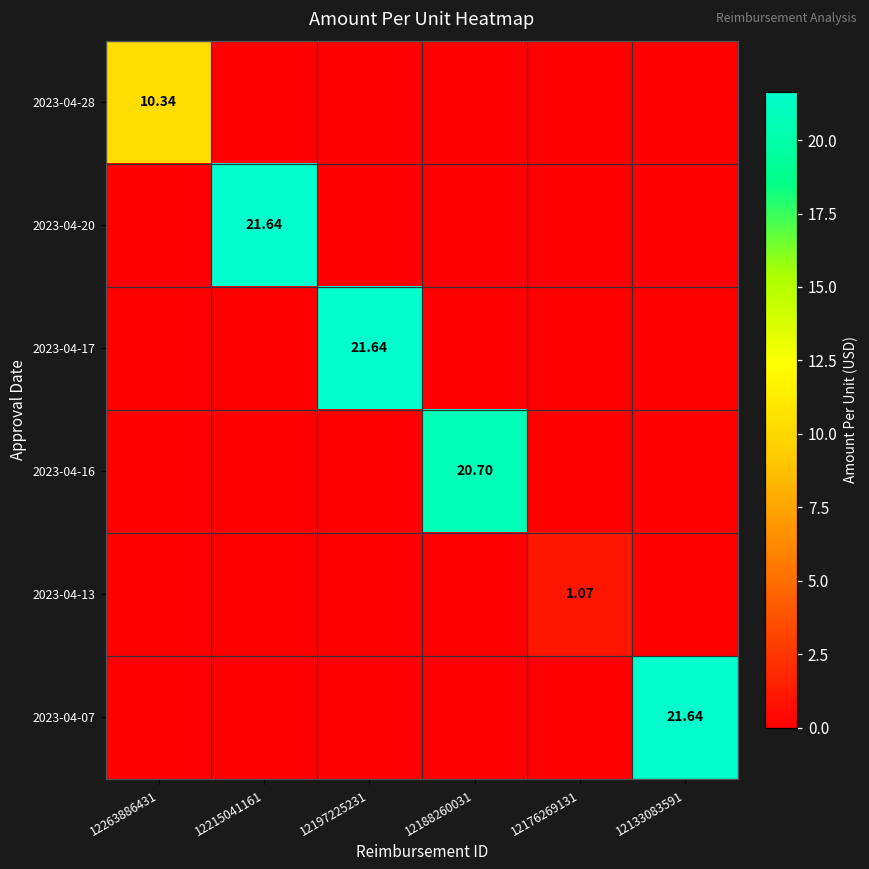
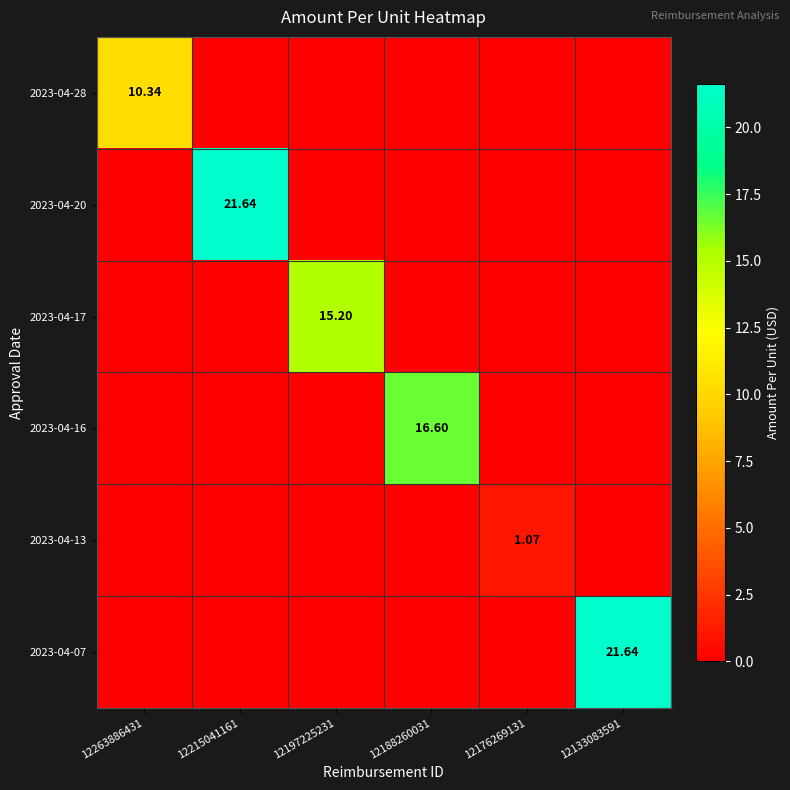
  {
    "2023-04-28": {
      "12263886431": 10.34
    },
    "2023-04-20": {
      "12215041161": 21.64
    },
    "2023-04-17": {
-     "12197225231": 21.64
+     "12197225231": 15.20
    },
    "2023-04-16": {
-     "12188260031": 20.70
+     "12188260031": 16.60
    },
    "2023-04-13": {
      "12176269131": 1.07
    },
    "2023-04-07": {
      "12133083591": 21.64
    }
  }
